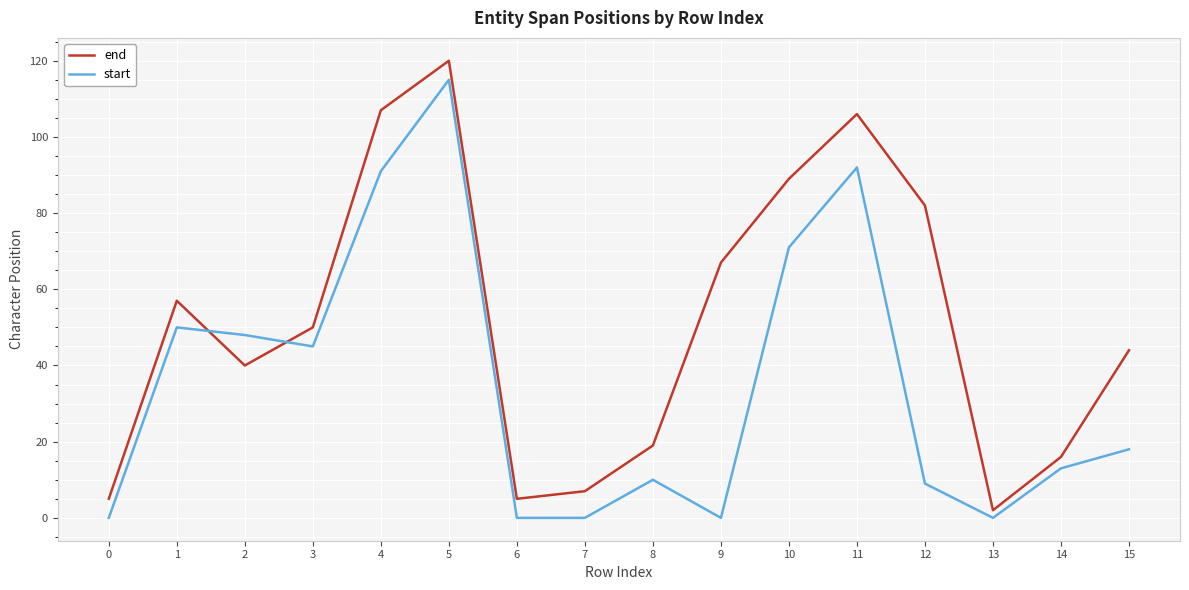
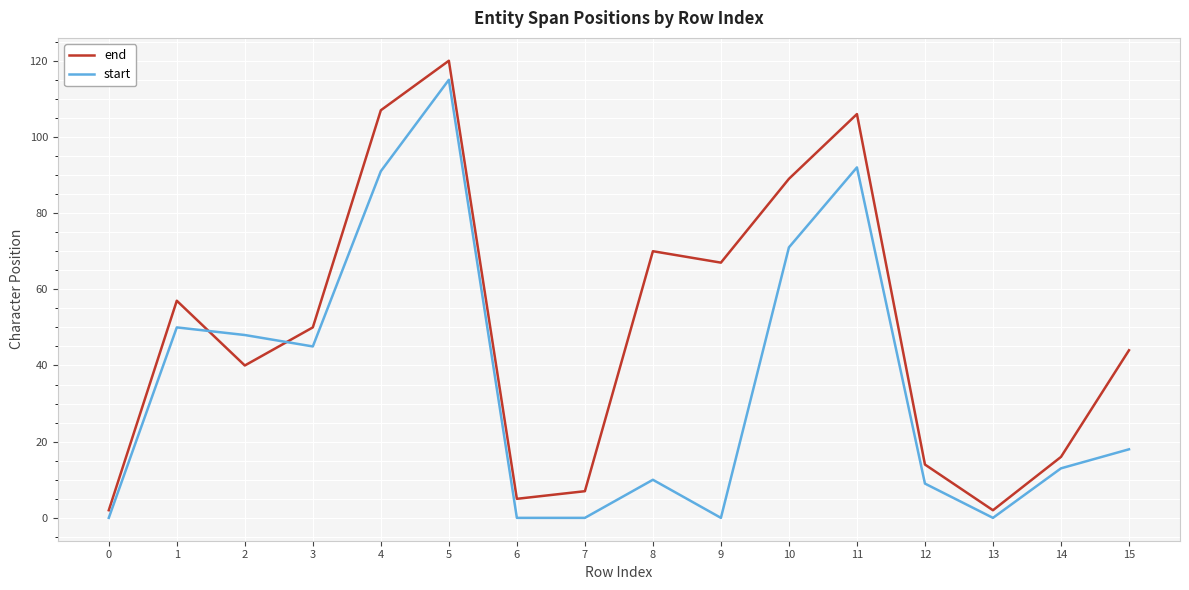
  {
    "end": {
-     "0": 5,
+     "0": 2,
      "1": 57,
      "2": 40,
      "3": 50,
      "4": 107,
      "5": 120,
      "6": 5,
      "7": 7,
-     "8": 19,
+     "8": 70,
      "9": 67,
      "10": 89,
      "11": 106,
-     "12": 82,
+     "12": 14,
      "13": 2,
      "14": 16,
      "15": 44
    },
    "start": {
      "0": 0,
      "1": 50,
      "2": 48,
      "3": 45,
      "4": 91,
      "5": 115,
      "6": 0,
      "7": 0,
      "8": 10,
      "9": 0,
      "10": 71,
      "11": 92,
      "12": 9,
      "13": 0,
      "14": 13,
      "15": 18
    }
  }
